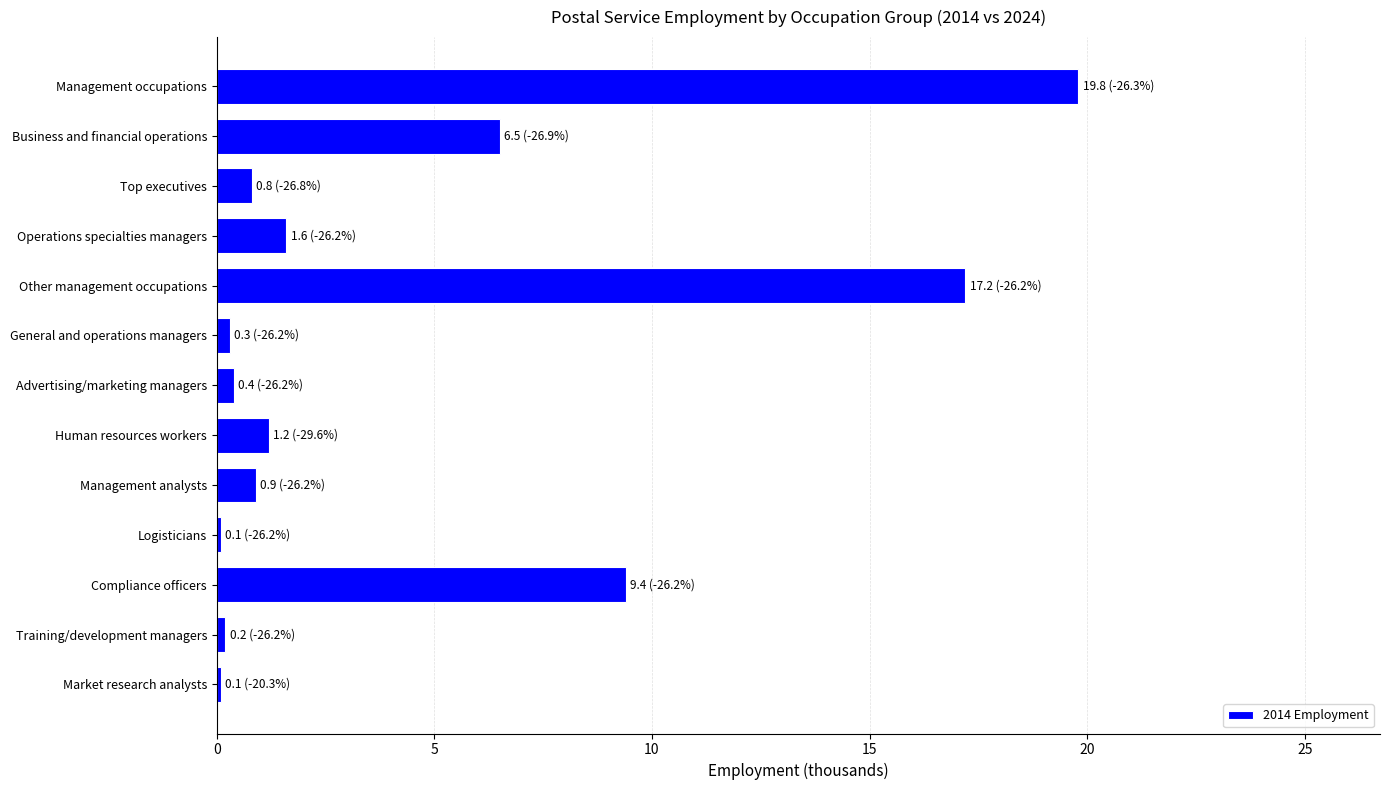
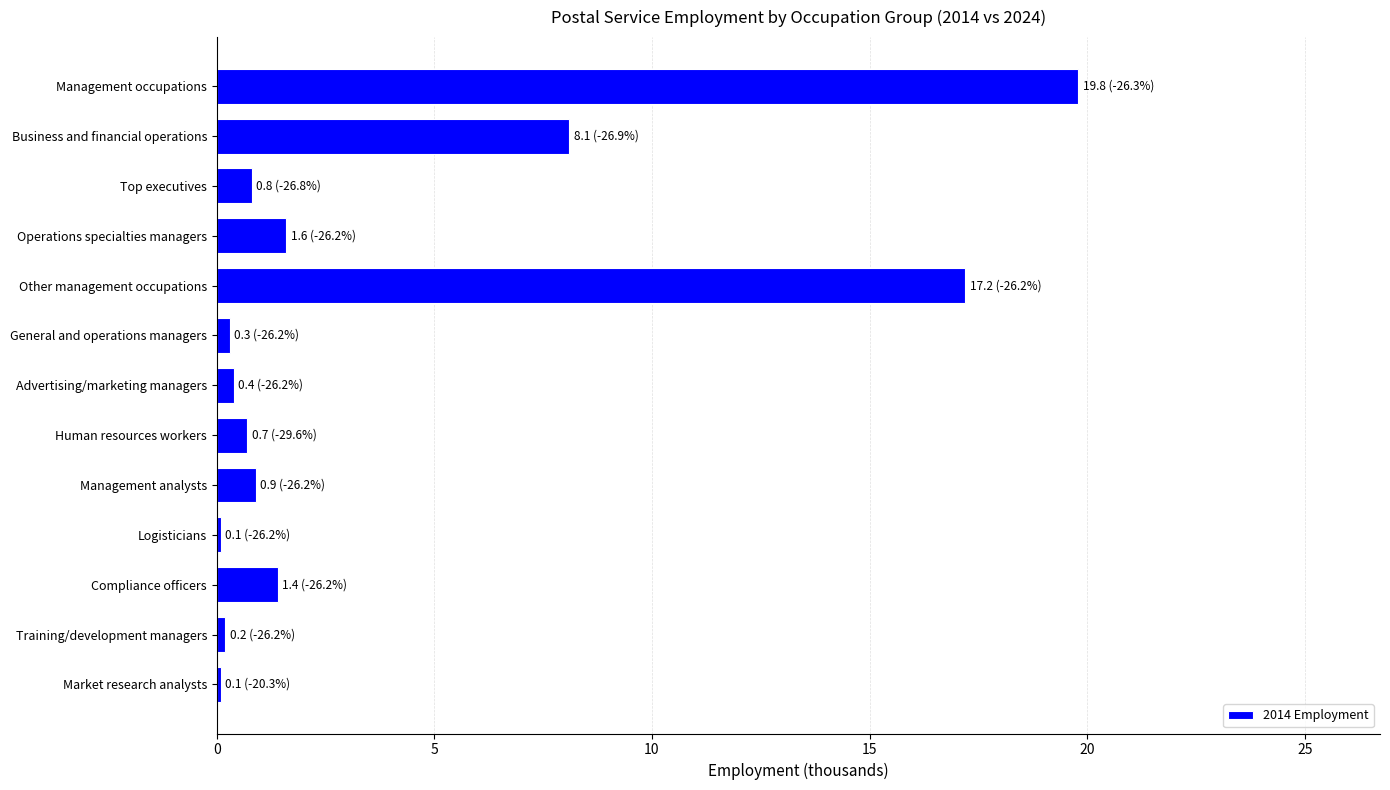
  {
    "Management occupations": 19.8,
-   "Business and financial operations": 6.5,
+   "Business and financial operations": 8.1,
    "Top executives": 0.8,
    "Operations specialties managers": 1.6,
    "Other management occupations": 17.2,
    "General and operations managers": 0.3,
    "Advertising/marketing managers": 0.4,
-   "Human resources workers": 1.2,
+   "Human resources workers": 0.7,
    "Management analysts": 0.9,
    "Logisticians": 0.1,
-   "Compliance officers": 9.4,
+   "Compliance officers": 1.4,
    "Training/development managers": 0.2,
    "Market research analysts": 0.1
  }
